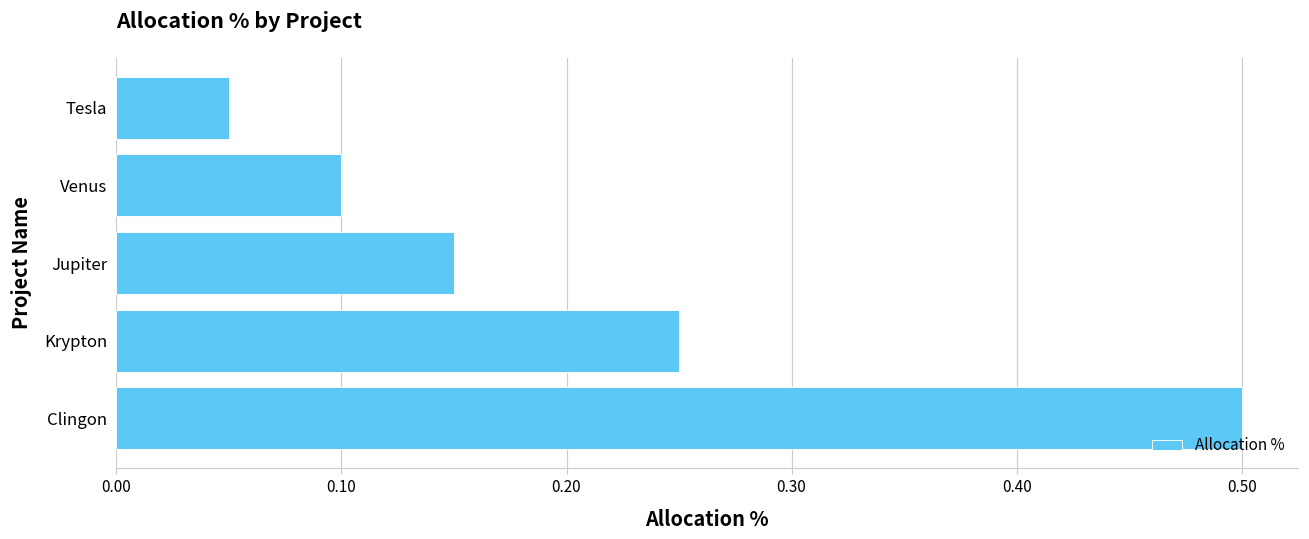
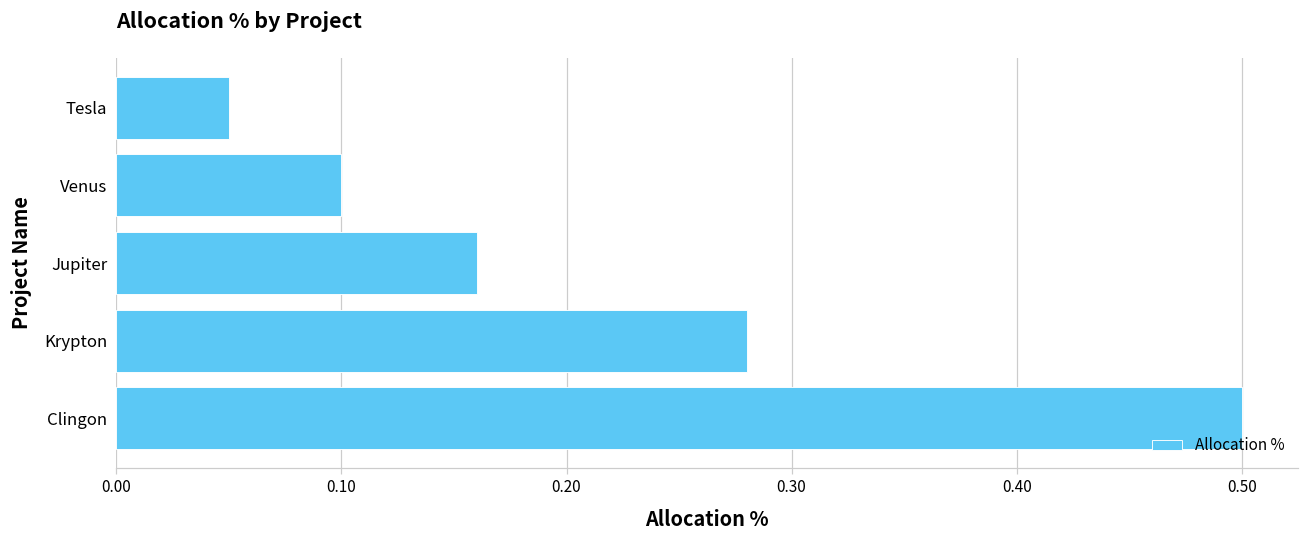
  {
    "Tesla": 0.05,
    "Venus": 0.10,
-   "Jupiter": 0.15,
-   "Krypton": 0.25,
+   "Jupiter": 0.16,
+   "Krypton": 0.28,
    "Clingon": 0.50
  }
